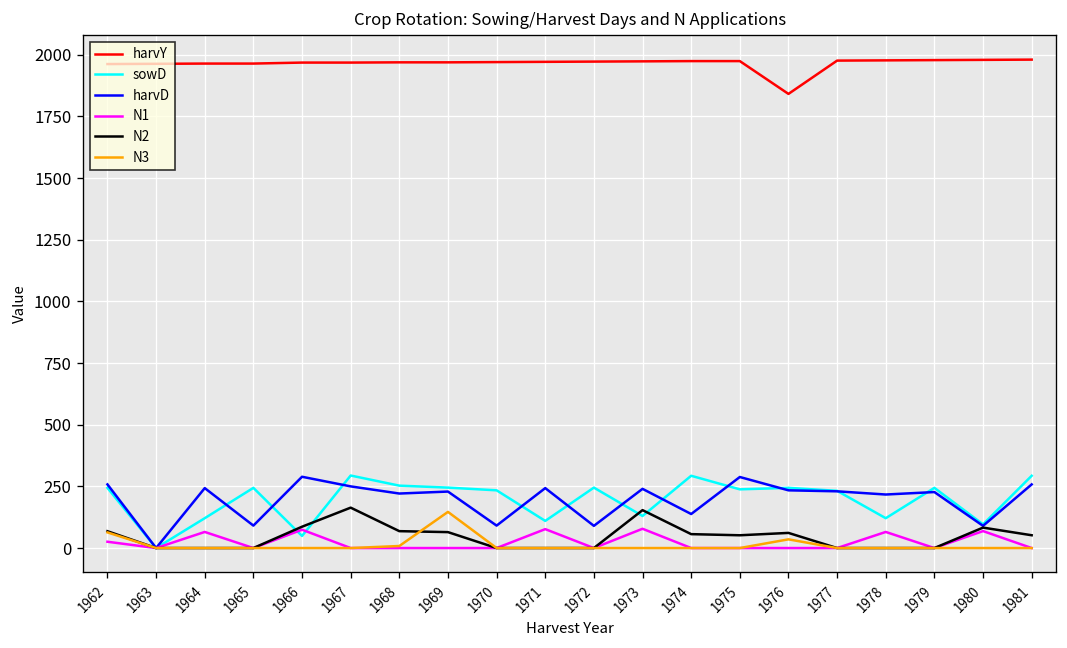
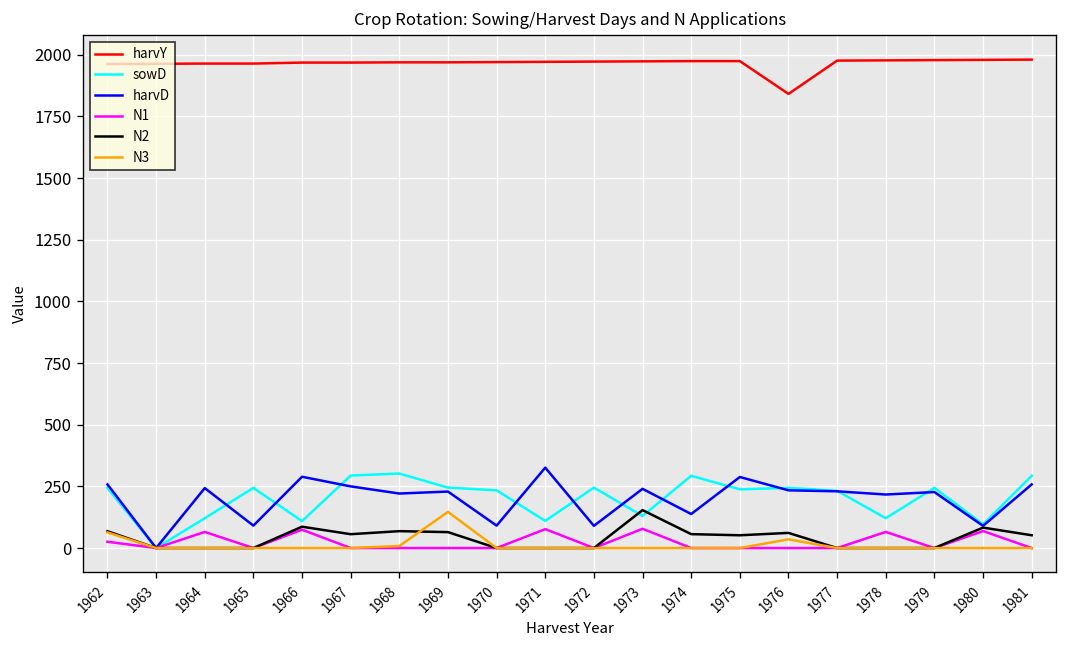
  {
    "harvY": {
      "1964": 1960,
      "1965": 1960,
      "1966": 1970,
      "1967": 1970,
      "1968": 1970,
      "1969": 1970,
      "1970": 1970,
      "1971": 1970,
      "1972": 1970,
      "1973": 1970,
      "1974": 1970,
      "1975": 1970,
      "1976": 1840,
      "1977": 1980,
      "1978": 1980,
      "1979": 1980,
      "1980": 1980,
      "1981": 1980
    },
    "sowD": {
      "1962": 240,
      "1964": 120,
      "1965": 240,
-     "1966": 50,
+     "1966": 110,
      "1967": 290,
-     "1968": 250,
+     "1968": 300,
      "1969": 250,
      "1970": 230,
      "1971": 110,
      "1972": 250,
      "1973": 130,
      "1974": 290,
      "1975": 240,
      "1978": 120,
      "1979": 240,
      "1981": 290
    },
    "harvD": {
      "1962": 260,
      "1964": 240,
      "1965": 90,
      "1966": 290,
      "1967": 250,
      "1968": 220,
      "1969": 230,
      "1970": 90,
-     "1971": 240,
+     "1971": 330,
      "1972": 90,
      "1973": 240,
      "1974": 140,
      "1975": 290,
      "1978": 220,
      "1979": 230,
      "1981": 260
    },
    "N1": {
      "1962": 30,
      "1964": 70,
      "1969": 0,
      "1971": 80,
      "1973": 80,
      "1976": 0,
      "1978": 70,
      "1980": 70
    },
    "N2": {
-     "1967": 160,
+     "1967": 60,
      "1968": 70,
      "1969": 60,
      "1973": 150,
      "1974": 60,
      "1975": 50,
      "1976": 60,
      "1981": 50
    },
    "N3": {
      "1966": 0,
      "1969": 150,
      "1973": 0,
      "1976": 40,
      "1980": 0
    }
  }
